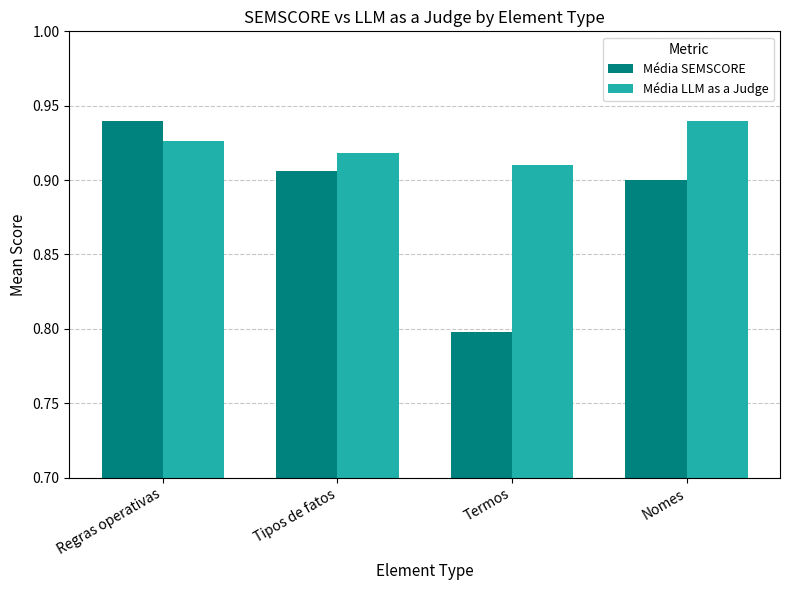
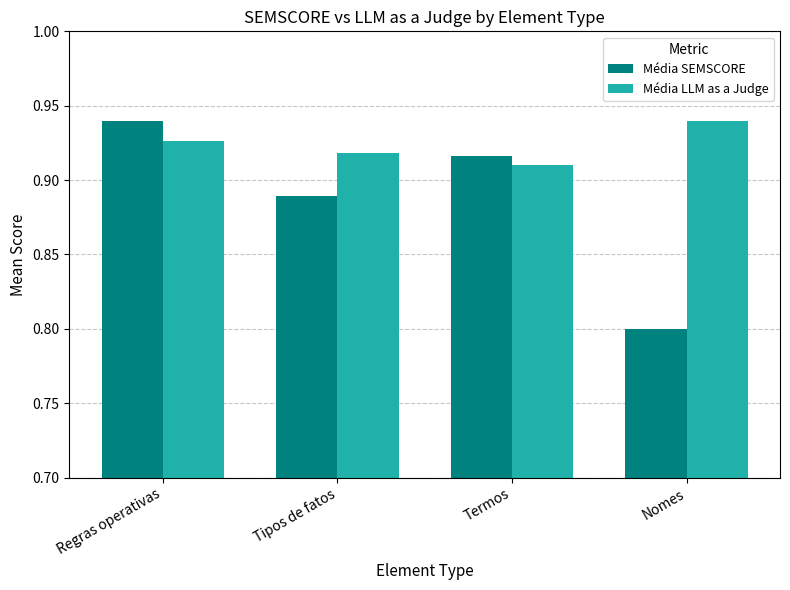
  {
    "Média SEMSCORE": {
      "Regras operativas": 0.940,
-     "Tipos de fatos": 0.906,
-     "Termos": 0.798,
-     "Nomes": 0.9
+     "Tipos de fatos": 0.889,
+     "Termos": 0.916,
+     "Nomes": 0.8
    },
    "Média LLM as a Judge": {
      "Regras operativas": 0.926,
      "Tipos de fatos": 0.918,
      "Termos": 0.910,
      "Nomes": 0.940
    }
  }
